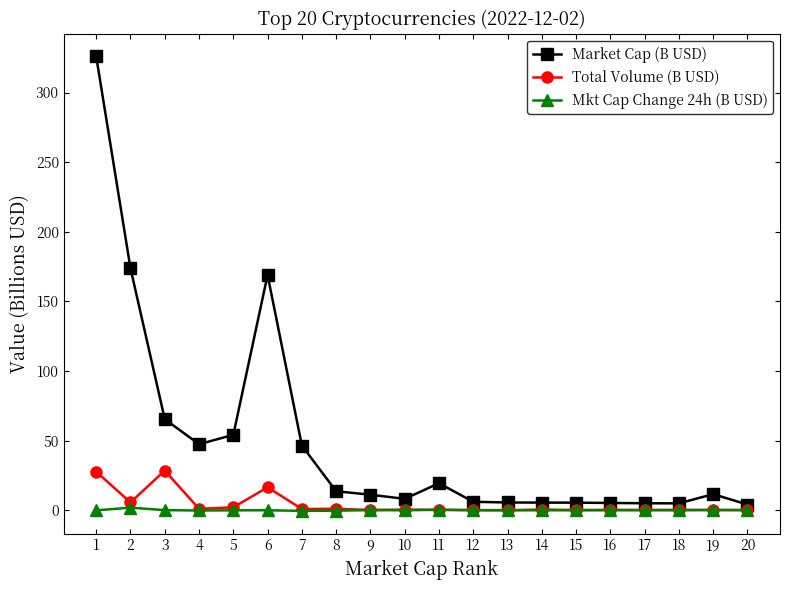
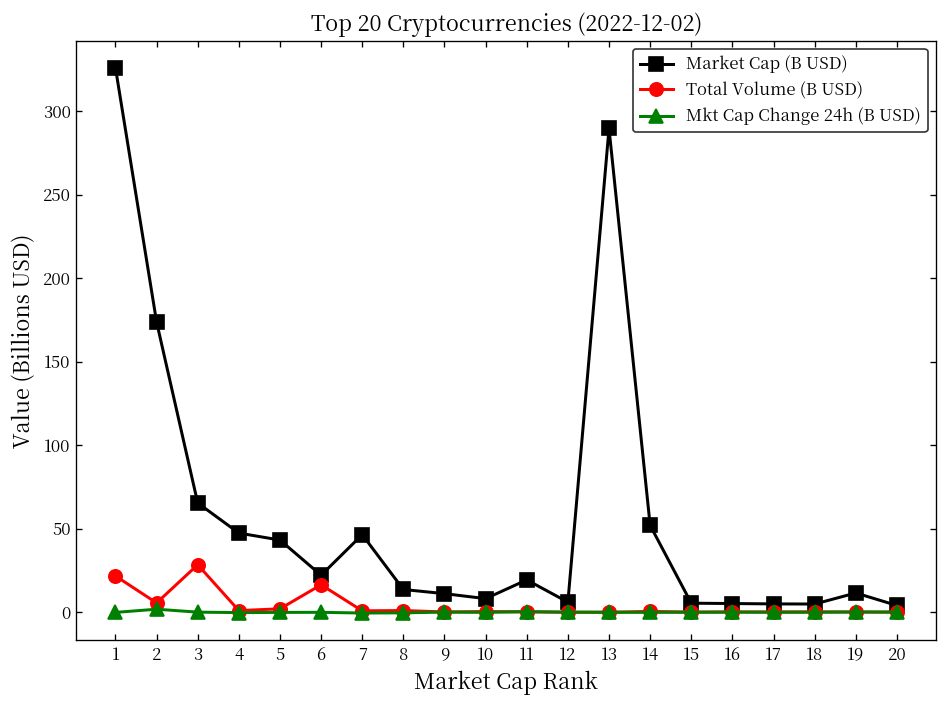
  {
    "Market Cap (B USD)": {
      "1": 326,
      "2": 174,
      "3": 65,
      "4": 47,
-     "5": 54,
-     "6": 169,
+     "5": 43,
+     "6": 22,
      "7": 46,
      "8": 14,
      "9": 11,
      "10": 8,
      "11": 19,
      "12": 6,
-     "13": 6,
-     "14": 5,
+     "13": 290,
+     "14": 52,
      "15": 5,
      "16": 5,
      "17": 5,
      "18": 5,
      "19": 12,
      "20": 4
    },
    "Total Volume (B USD)": {
-     "1": 28,
+     "1": 22,
      "2": 6,
      "3": 28,
      "5": 2,
      "6": 16
    },
    "Mkt Cap Change 24h (B USD)": {
      "1": 0,
      "2": 2,
      "3": 0,
      "5": 0,
      "6": 0
    }
  }
